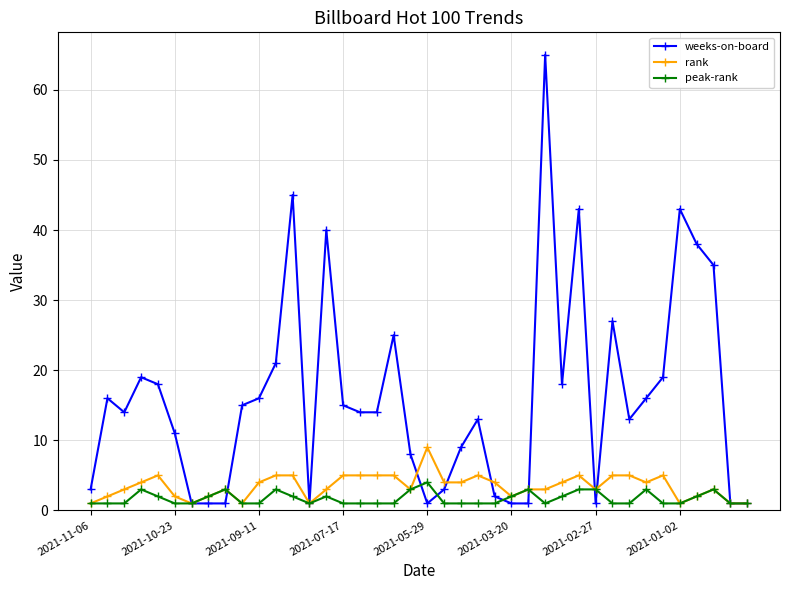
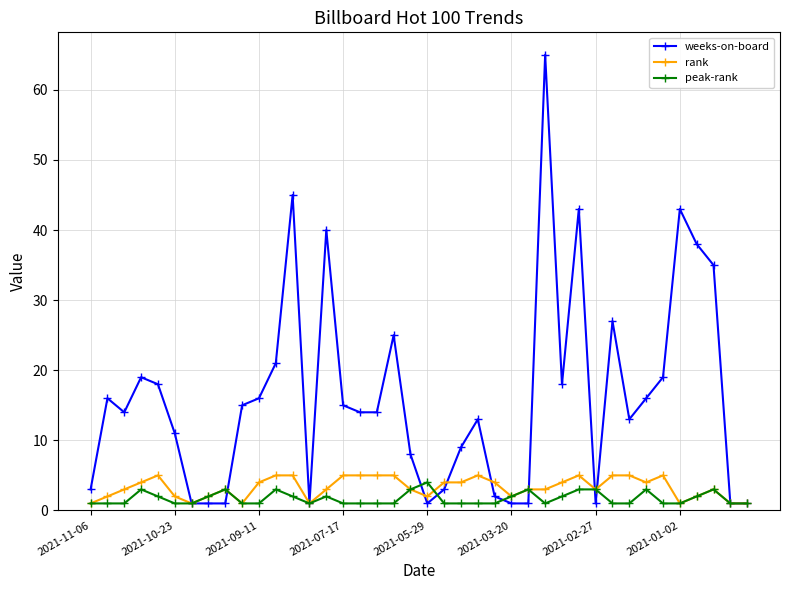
  {
    "weeks-on-board": {
      "2021-10-23": 11,
      "2021-05-29": 1,
      "2021-02-27": 1
    },
    "rank": {
      "2021-10-23": 2,
-     "2021-05-29": 9
+     "2021-05-29": 2
    },
    "peak-rank": {
      "2021-10-23": 1,
      "2021-05-29": 4
    }
  }
